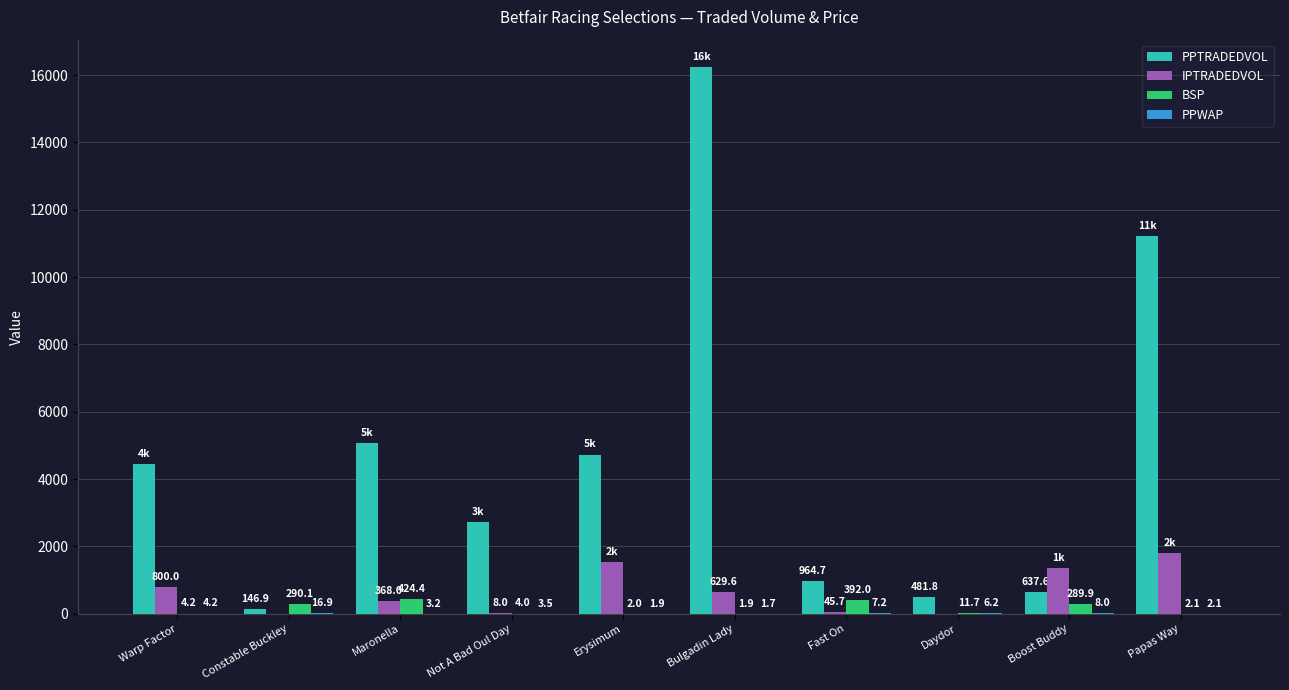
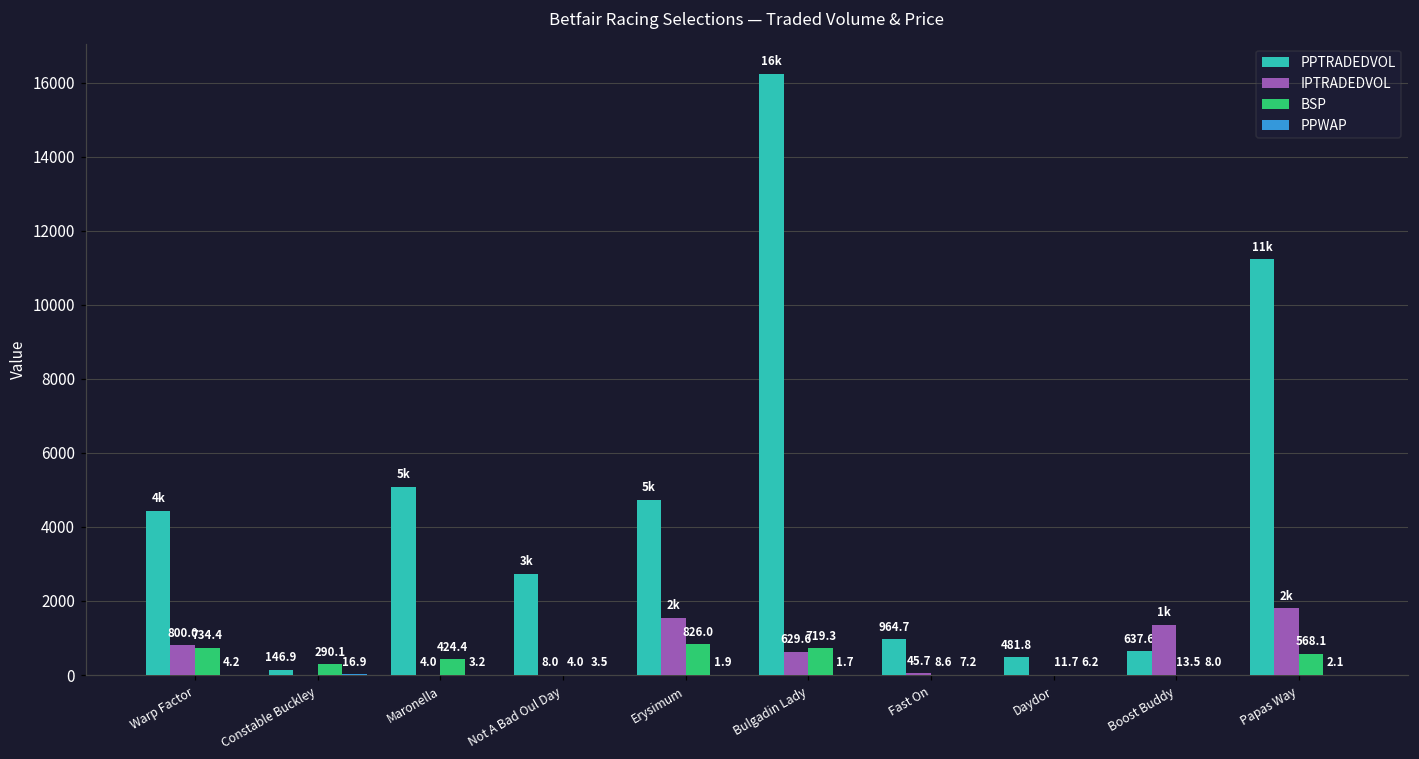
  {
    "IPTRADEDVOL": {
-     "Maronella": "368.0",
+     "Maronella": "4.0",
      "Not A Bad Oul Day": "8.0",
      "Erysimum": "2k",
      "Bulgadin Lady": "629.6",
      "Fast On": "45.7",
      "Boost Buddy": "1k",
      "Papas Way": "2k"
    },
    "BSP": {
-     "Warp Factor": "4.2",
+     "Warp Factor": "734.4",
      "Constable Buckley": "290.1",
      "Maronella": "424.4",
      "Not A Bad Oul Day": "4.0",
-     "Erysimum": "2.0",
-     "Bulgadin Lady": "1.9",
-     "Fast On": "392.0",
+     "Erysimum": "826.0",
+     "Bulgadin Lady": "719.3",
+     "Fast On": "8.6",
      "Daydor": "11.7",
-     "Boost Buddy": "289.9",
-     "Papas Way": "2.1"
+     "Boost Buddy": "13.5",
+     "Papas Way": "568.1"
    }
  }
